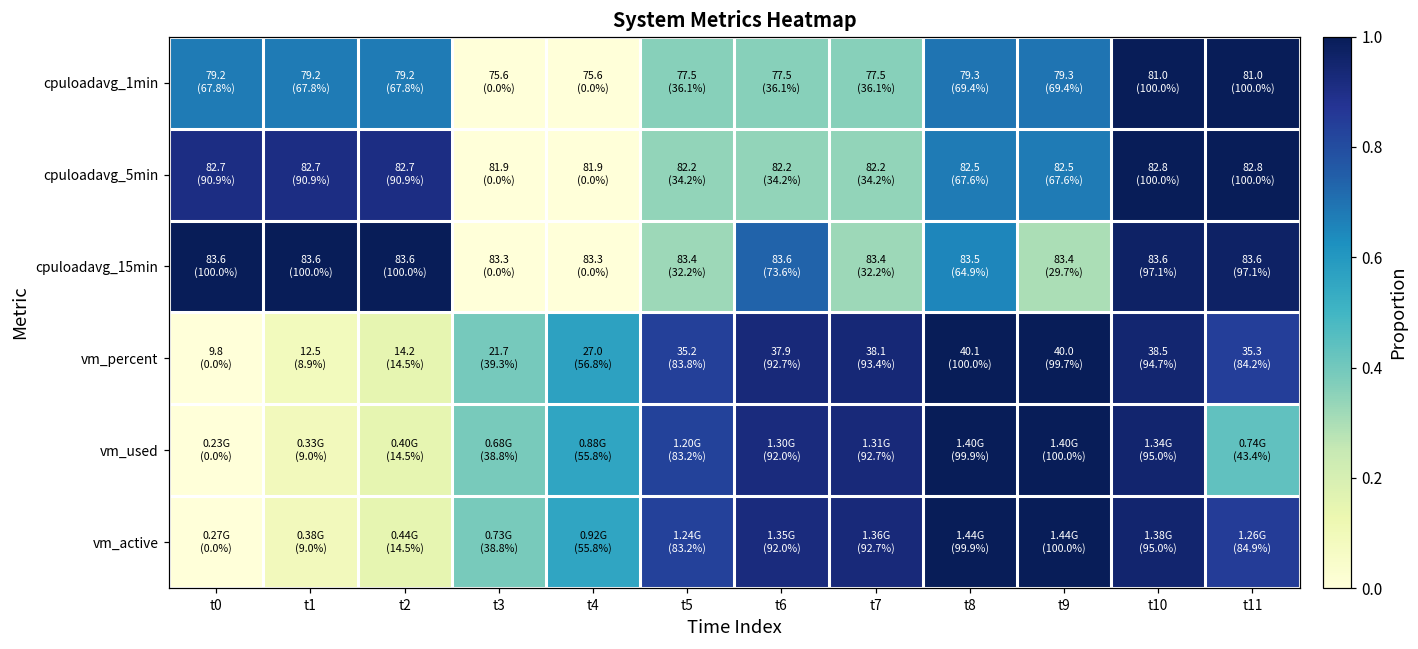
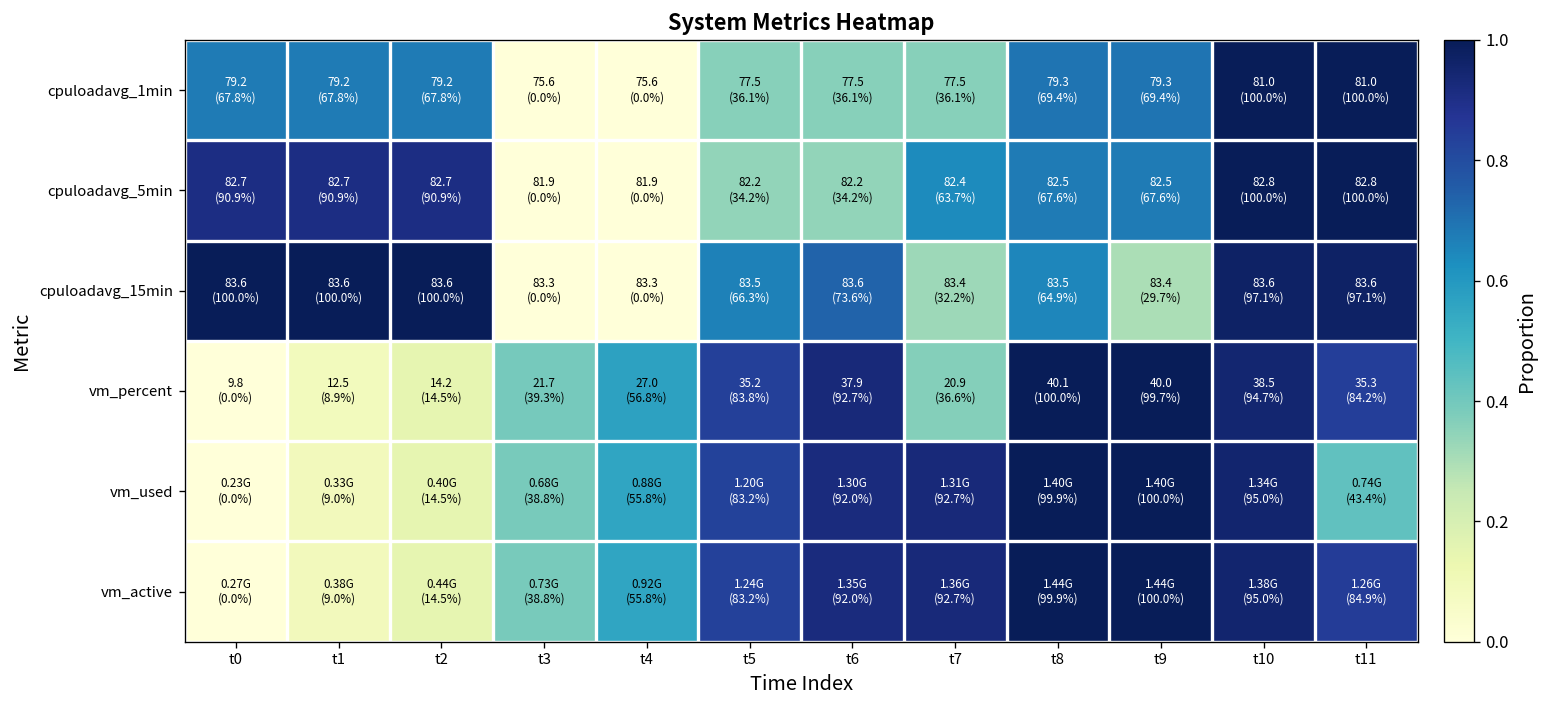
  {
    "cpuloadavg_5min": {
-     "t7": "82.2 (34.2%)"
+     "t7": "82.4 (63.7%)"
    },
    "cpuloadavg_15min": {
-     "t5": "83.4 (32.2%)"
+     "t5": "83.5 (66.3%)"
    },
    "vm_percent": {
-     "t7": "38.1 (93.4%)"
+     "t7": "20.9 (36.6%)"
    }
  }
